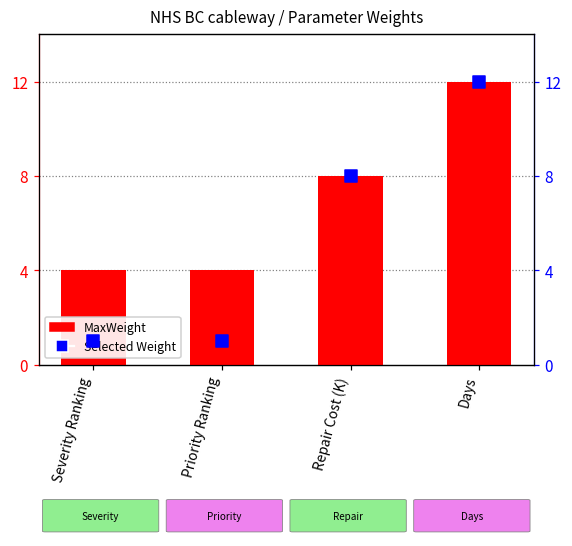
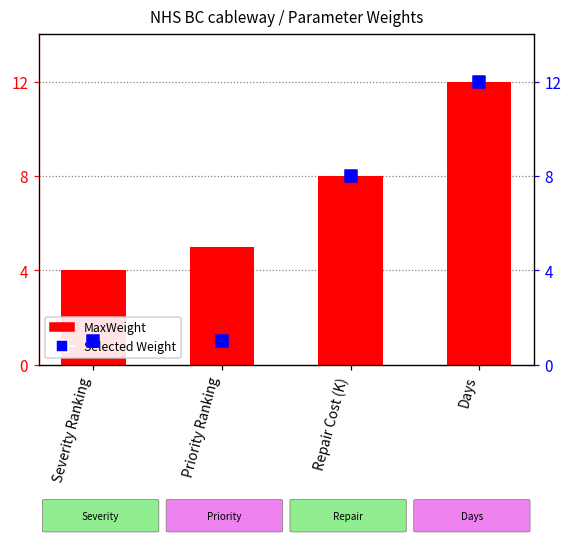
  {
    "MaxWeight": {
      "Severity Ranking": 4,
-     "Priority Ranking": 4,
+     "Priority Ranking": 5,
      "Repair Cost (K)": 8,
      "Days": 12
    }
  }
